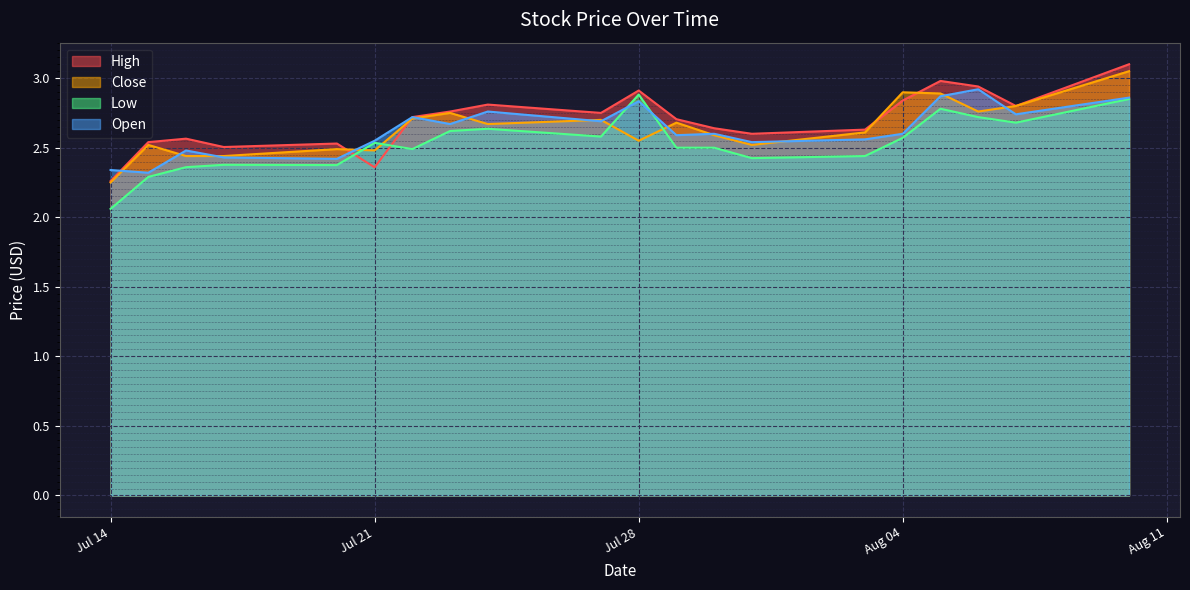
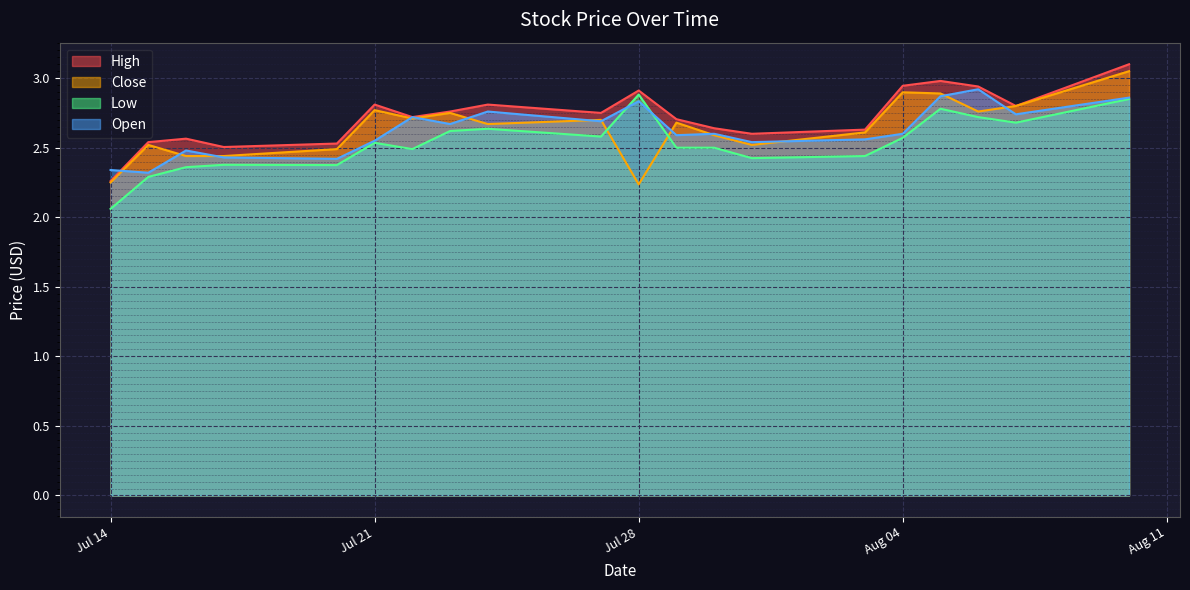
  {
    "High": {
-     "Jul 21": 2.36,
+     "Jul 21": 2.81,
      "Jul 28": 2.91,
-     "Aug 04": 2.84
+     "Aug 04": 2.94
    },
    "Close": {
-     "Jul 21": 2.48,
-     "Jul 28": 2.55,
+     "Jul 21": 2.77,
+     "Jul 28": 2.24,
      "Aug 04": 2.90
    },
    "Low": {
      "Jul 14": 2.06,
      "Jul 28": 2.88,
      "Aug 04": 2.57
    },
    "Open": {
      "Jul 14": 2.34,
      "Jul 28": 2.83,
      "Aug 04": 2.60
    }
  }
